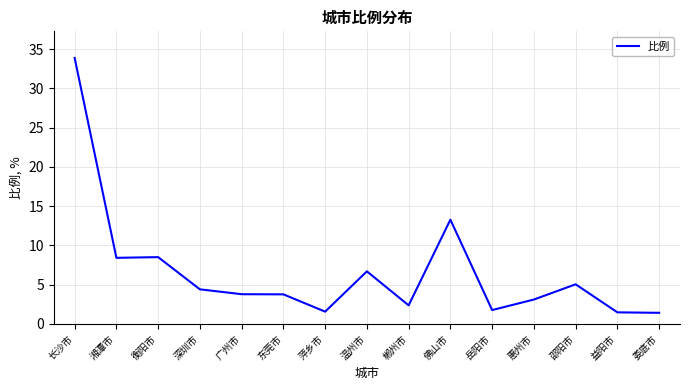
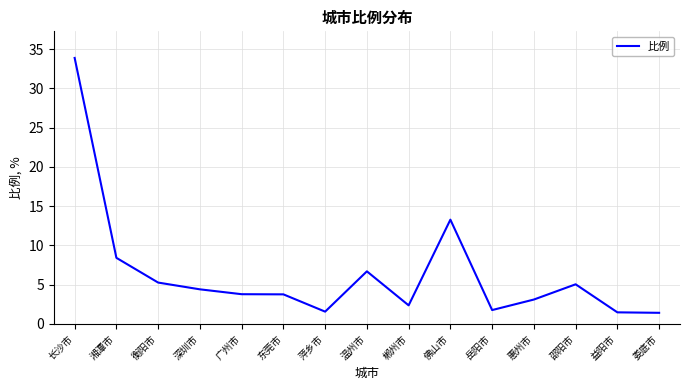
  {
    "长沙市": 34,
    "湘潭市": 8,
-   "衡阳市": 9,
+   "衡阳市": 5,
    "深圳市": 4,
    "广州市": 4,
    "东莞市": 4,
    "萍乡市": 2,
    "温州市": 7,
    "郴州市": 2,
    "佛山市": 13,
    "岳阳市": 2,
    "惠州市": 3,
    "邵阳市": 5,
    "益阳市": 1,
    "娄底市": 1
  }
